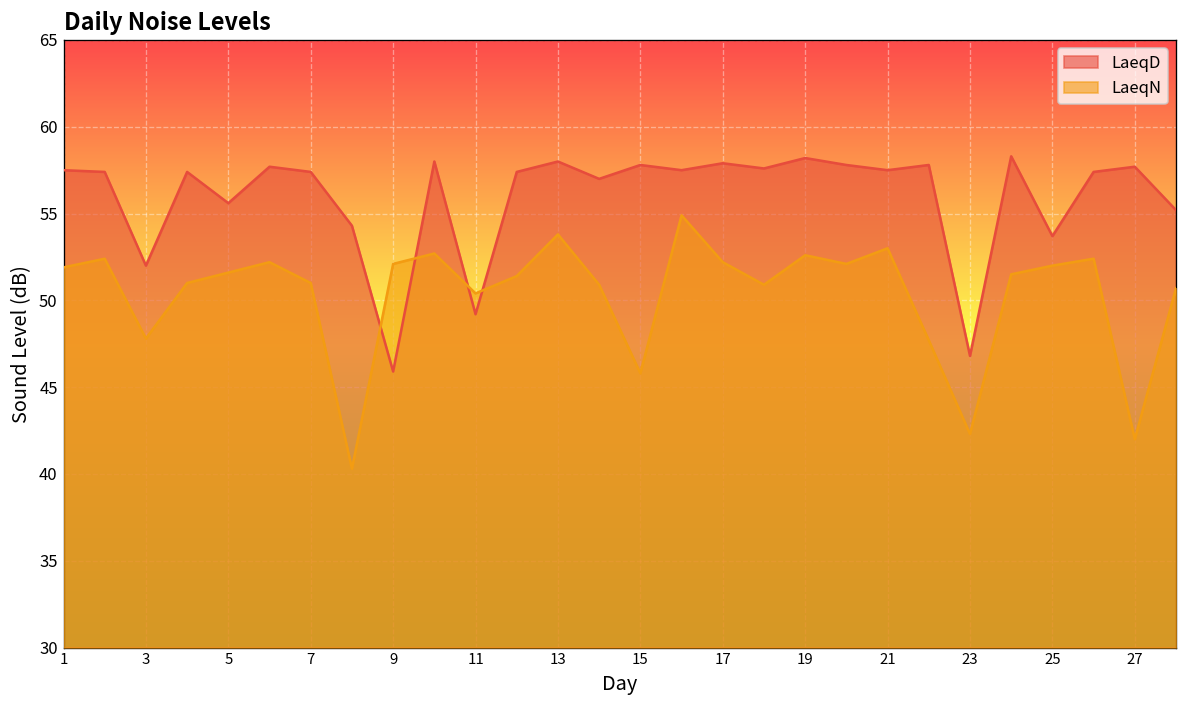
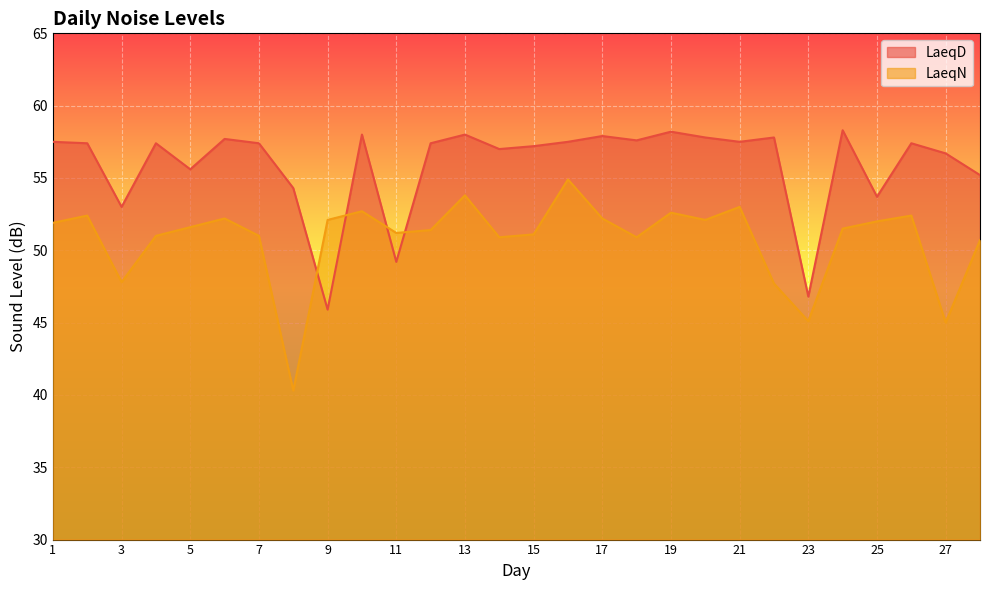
  {
    "LaeqD": {
      "1": 57.5,
-     "3": 52,
+     "3": 53,
      "5": 55.6,
      "7": 57.4,
      "9": 45.9,
      "11": 49.2,
      "13": 58.0,
-     "15": 57.8,
+     "15": 57.2,
      "17": 57.9,
      "19": 58.2,
      "21": 57.5,
      "23": 46.8,
      "25": 53.7,
-     "27": 57.7
+     "27": 56.7
    },
    "LaeqN": {
      "1": 51.9,
      "3": 47.8,
      "5": 51.6,
      "7": 51.0,
      "9": 52.1,
-     "11": 50.4,
+     "11": 51.2,
      "13": 53.8,
-     "15": 45.8,
+     "15": 51.1,
      "17": 52.2,
      "19": 52.6,
      "21": 53.0,
-     "23": 42.3,
+     "23": 45.1,
      "25": 52.0,
-     "27": 42
+     "27": 45
    }
  }
